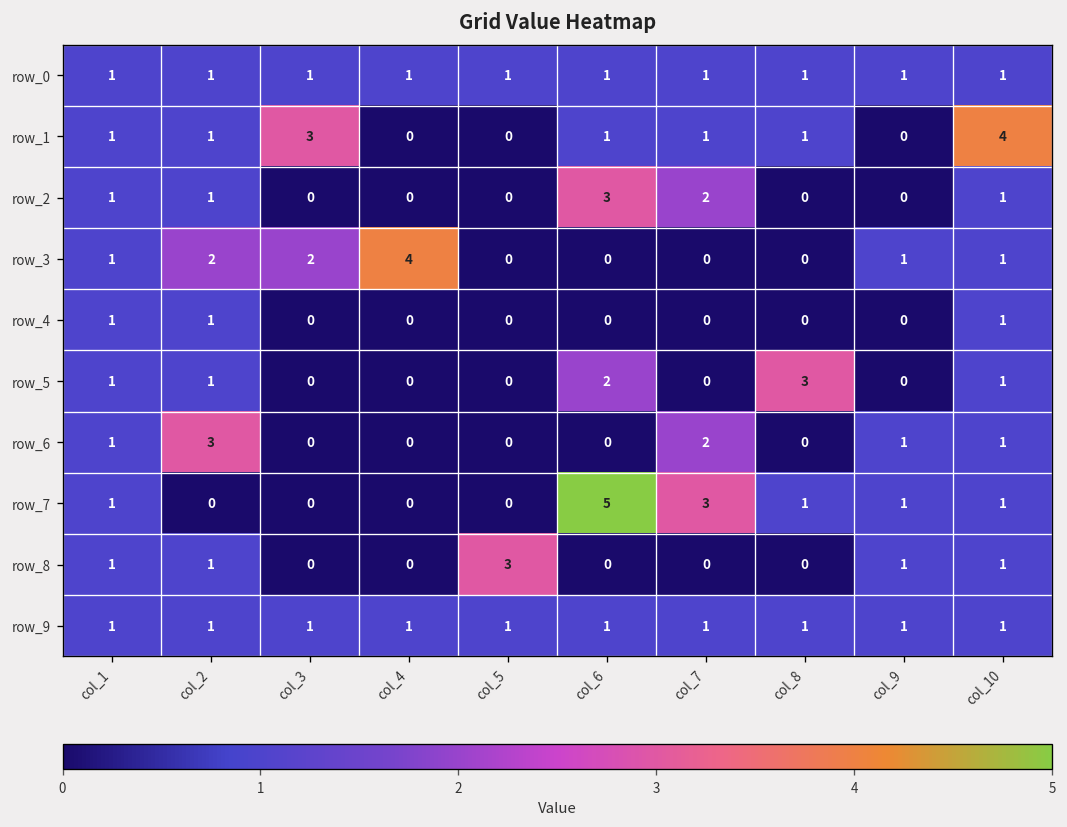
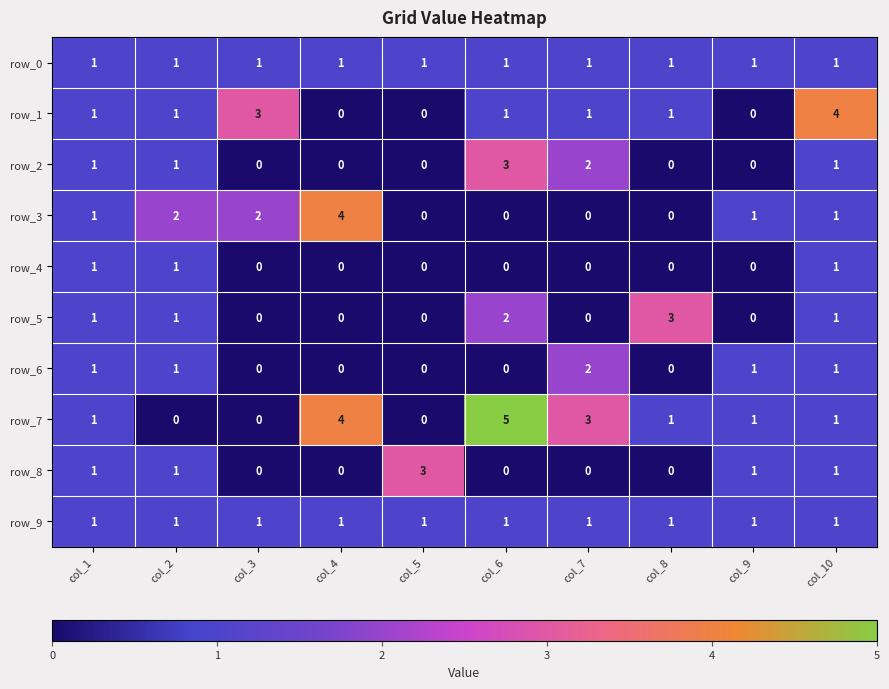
  {
    "row_0": {
      "col_1": 1,
      "col_2": 1,
      "col_3": 1,
      "col_4": 1,
      "col_5": 1,
      "col_6": 1,
      "col_7": 1,
      "col_8": 1,
      "col_9": 1,
      "col_10": 1
    },
    "row_1": {
      "col_1": 1,
      "col_2": 1,
      "col_3": 3,
      "col_4": 0,
      "col_5": 0,
      "col_6": 1,
      "col_7": 1,
      "col_8": 1,
      "col_9": 0,
      "col_10": 4
    },
    "row_2": {
      "col_1": 1,
      "col_2": 1,
      "col_3": 0,
      "col_4": 0,
      "col_5": 0,
      "col_6": 3,
      "col_7": 2,
      "col_8": 0,
      "col_9": 0,
      "col_10": 1
    },
    "row_3": {
      "col_1": 1,
      "col_2": 2,
      "col_3": 2,
      "col_4": 4,
      "col_5": 0,
      "col_6": 0,
      "col_7": 0,
      "col_8": 0,
      "col_9": 1,
      "col_10": 1
    },
    "row_4": {
      "col_1": 1,
      "col_2": 1,
      "col_3": 0,
      "col_4": 0,
      "col_5": 0,
      "col_6": 0,
      "col_7": 0,
      "col_8": 0,
      "col_9": 0,
      "col_10": 1
    },
    "row_5": {
      "col_1": 1,
      "col_2": 1,
      "col_3": 0,
      "col_4": 0,
      "col_5": 0,
      "col_6": 2,
      "col_7": 0,
      "col_8": 3,
      "col_9": 0,
      "col_10": 1
    },
    "row_6": {
      "col_1": 1,
-     "col_2": 3,
+     "col_2": 1,
      "col_3": 0,
      "col_4": 0,
      "col_5": 0,
      "col_6": 0,
      "col_7": 2,
      "col_8": 0,
      "col_9": 1,
      "col_10": 1
    },
    "row_7": {
      "col_1": 1,
      "col_2": 0,
      "col_3": 0,
-     "col_4": 0,
+     "col_4": 4,
      "col_5": 0,
      "col_6": 5,
      "col_7": 3,
      "col_8": 1,
      "col_9": 1,
      "col_10": 1
    },
    "row_8": {
      "col_1": 1,
      "col_2": 1,
      "col_3": 0,
      "col_4": 0,
      "col_5": 3,
      "col_6": 0,
      "col_7": 0,
      "col_8": 0,
      "col_9": 1,
      "col_10": 1
    },
    "row_9": {
      "col_1": 1,
      "col_2": 1,
      "col_3": 1,
      "col_4": 1,
      "col_5": 1,
      "col_6": 1,
      "col_7": 1,
      "col_8": 1,
      "col_9": 1,
      "col_10": 1
    }
  }
